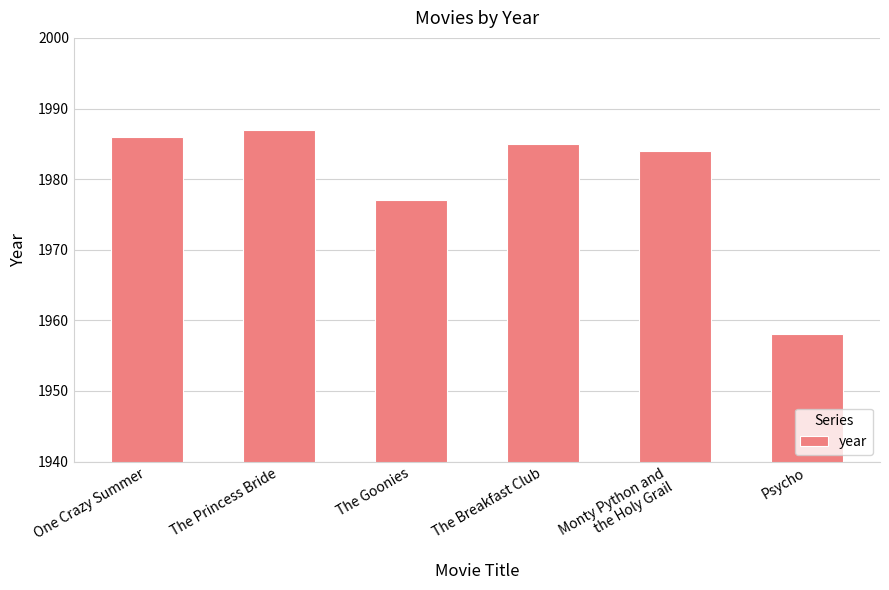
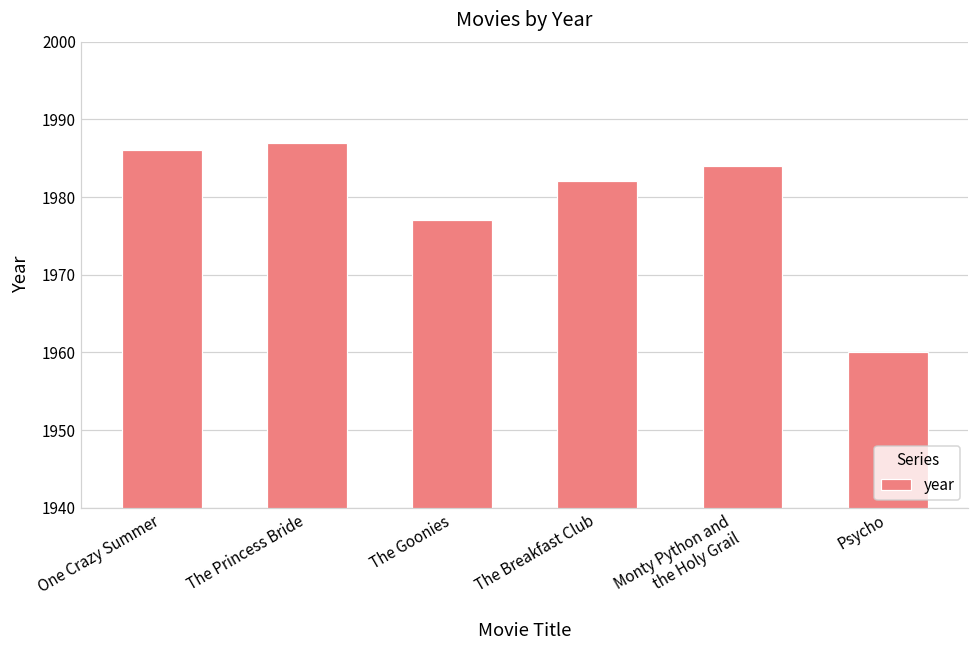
  {
    "One Crazy Summer": 1986,
    "The Princess Bride": 1987,
    "The Goonies": 1977,
-   "The Breakfast Club": 1985,
+   "The Breakfast Club": 1982,
    "Monty Python and the Holy Grail": 1984,
-   "Psycho": 1958
+   "Psycho": 1960
  }
